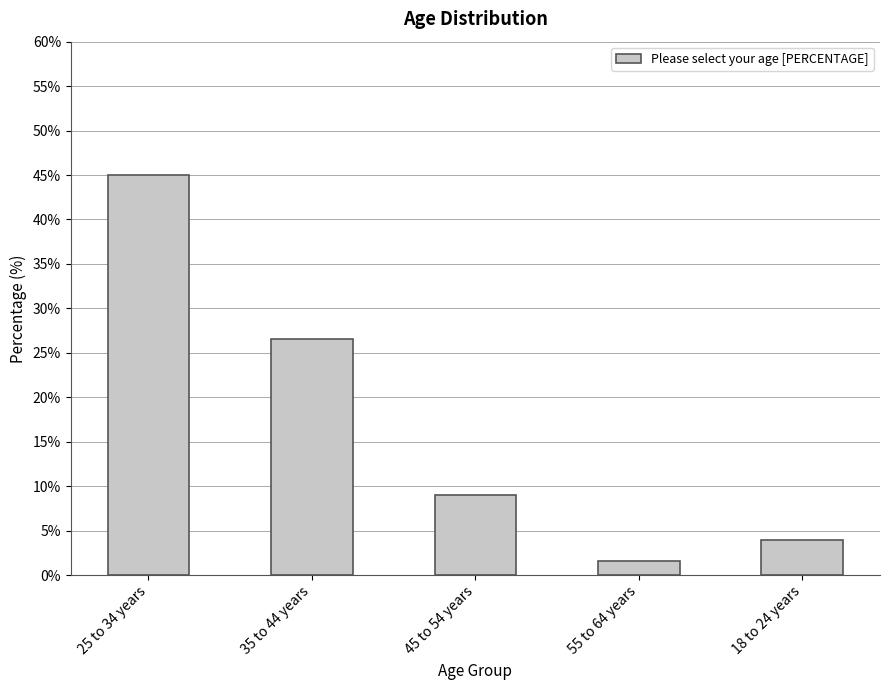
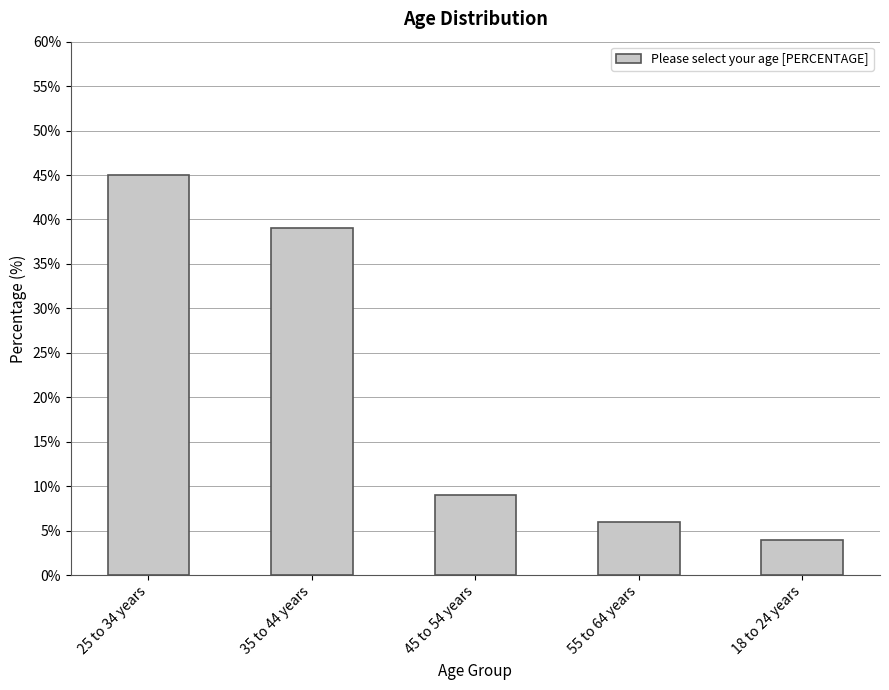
  {
    "25 to 34 years": "45%",
-   "35 to 44 years": "27%",
+   "35 to 44 years": "39%",
    "45 to 54 years": "9%",
-   "55 to 64 years": "2%",
+   "55 to 64 years": "6%",
    "18 to 24 years": "4%"
  }
